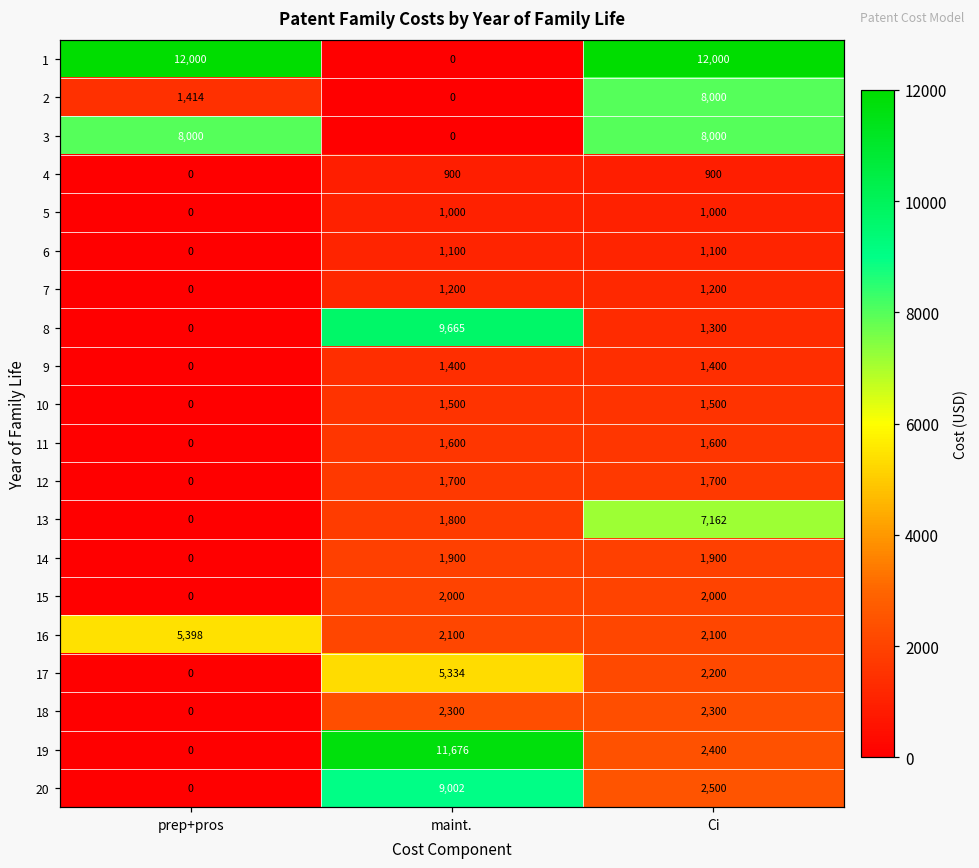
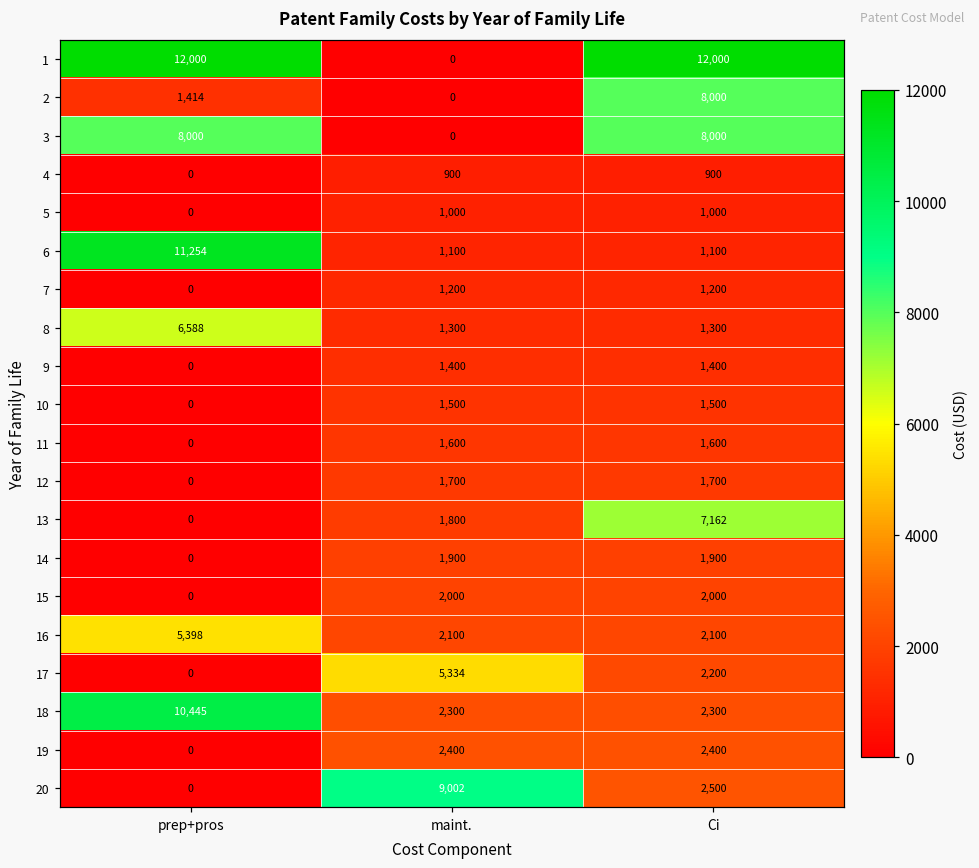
  {
    "1": {
      "prep+pros": "12,000",
      "maint.": "0",
      "Ci": "12,000"
    },
    "2": {
      "prep+pros": "1,414",
      "maint.": "0",
      "Ci": "8,000"
    },
    "3": {
      "prep+pros": "8,000",
      "maint.": "0",
      "Ci": "8,000"
    },
    "4": {
      "prep+pros": "0",
      "maint.": "900",
      "Ci": "900"
    },
    "5": {
      "prep+pros": "0",
      "maint.": "1,000",
      "Ci": "1,000"
    },
    "6": {
-     "prep+pros": "0",
+     "prep+pros": "11,254",
      "maint.": "1,100",
      "Ci": "1,100"
    },
    "7": {
      "prep+pros": "0",
      "maint.": "1,200",
      "Ci": "1,200"
    },
    "8": {
-     "prep+pros": "0",
-     "maint.": "9,665",
+     "prep+pros": "6,588",
+     "maint.": "1,300",
      "Ci": "1,300"
    },
    "9": {
      "prep+pros": "0",
      "maint.": "1,400",
      "Ci": "1,400"
    },
    "10": {
      "prep+pros": "0",
      "maint.": "1,500",
      "Ci": "1,500"
    },
    "11": {
      "prep+pros": "0",
      "maint.": "1,600",
      "Ci": "1,600"
    },
    "12": {
      "prep+pros": "0",
      "maint.": "1,700",
      "Ci": "1,700"
    },
    "13": {
      "prep+pros": "0",
      "maint.": "1,800",
      "Ci": "7,162"
    },
    "14": {
      "prep+pros": "0",
      "maint.": "1,900",
      "Ci": "1,900"
    },
    "15": {
      "prep+pros": "0",
      "maint.": "2,000",
      "Ci": "2,000"
    },
    "16": {
      "prep+pros": "5,398",
      "maint.": "2,100",
      "Ci": "2,100"
    },
    "17": {
      "prep+pros": "0",
      "maint.": "5,334",
      "Ci": "2,200"
    },
    "18": {
-     "prep+pros": "0",
+     "prep+pros": "10,445",
      "maint.": "2,300",
      "Ci": "2,300"
    },
    "19": {
      "prep+pros": "0",
-     "maint.": "11,676",
+     "maint.": "2,400",
      "Ci": "2,400"
    },
    "20": {
      "prep+pros": "0",
      "maint.": "9,002",
      "Ci": "2,500"
    }
  }
